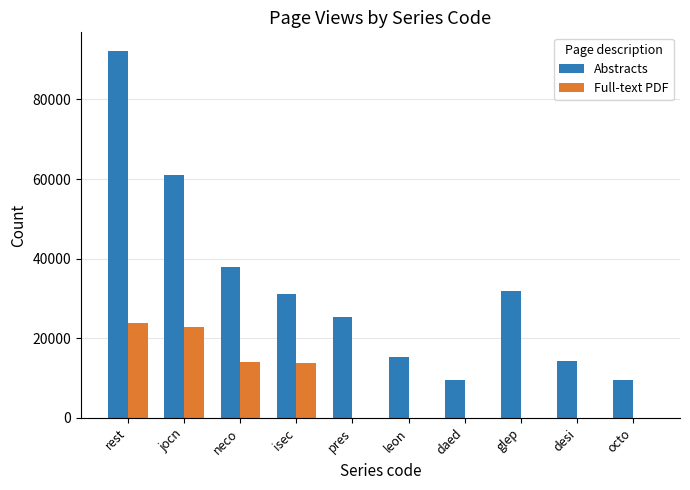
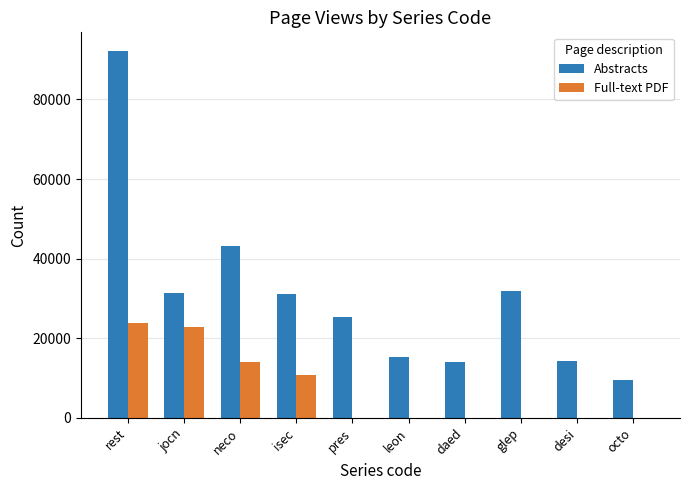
  {
    "Abstracts": {
      "rest": 92000,
-     "jocn": 61000,
-     "neco": 38000,
+     "jocn": 31000,
+     "neco": 43000,
      "isec": 31000,
      "pres": 25000,
      "leon": 15000,
-     "daed": 9000,
+     "daed": 14000,
      "glep": 32000,
      "desi": 14000,
      "octo": 10000
    },
    "Full-text PDF": {
      "rest": 24000,
      "jocn": 23000,
      "neco": 14000,
-     "isec": 14000,
+     "isec": 11000,
      "pres": 0,
      "leon": 0,
      "daed": 0,
      "glep": 0,
      "desi": 0,
      "octo": 0
    }
  }
